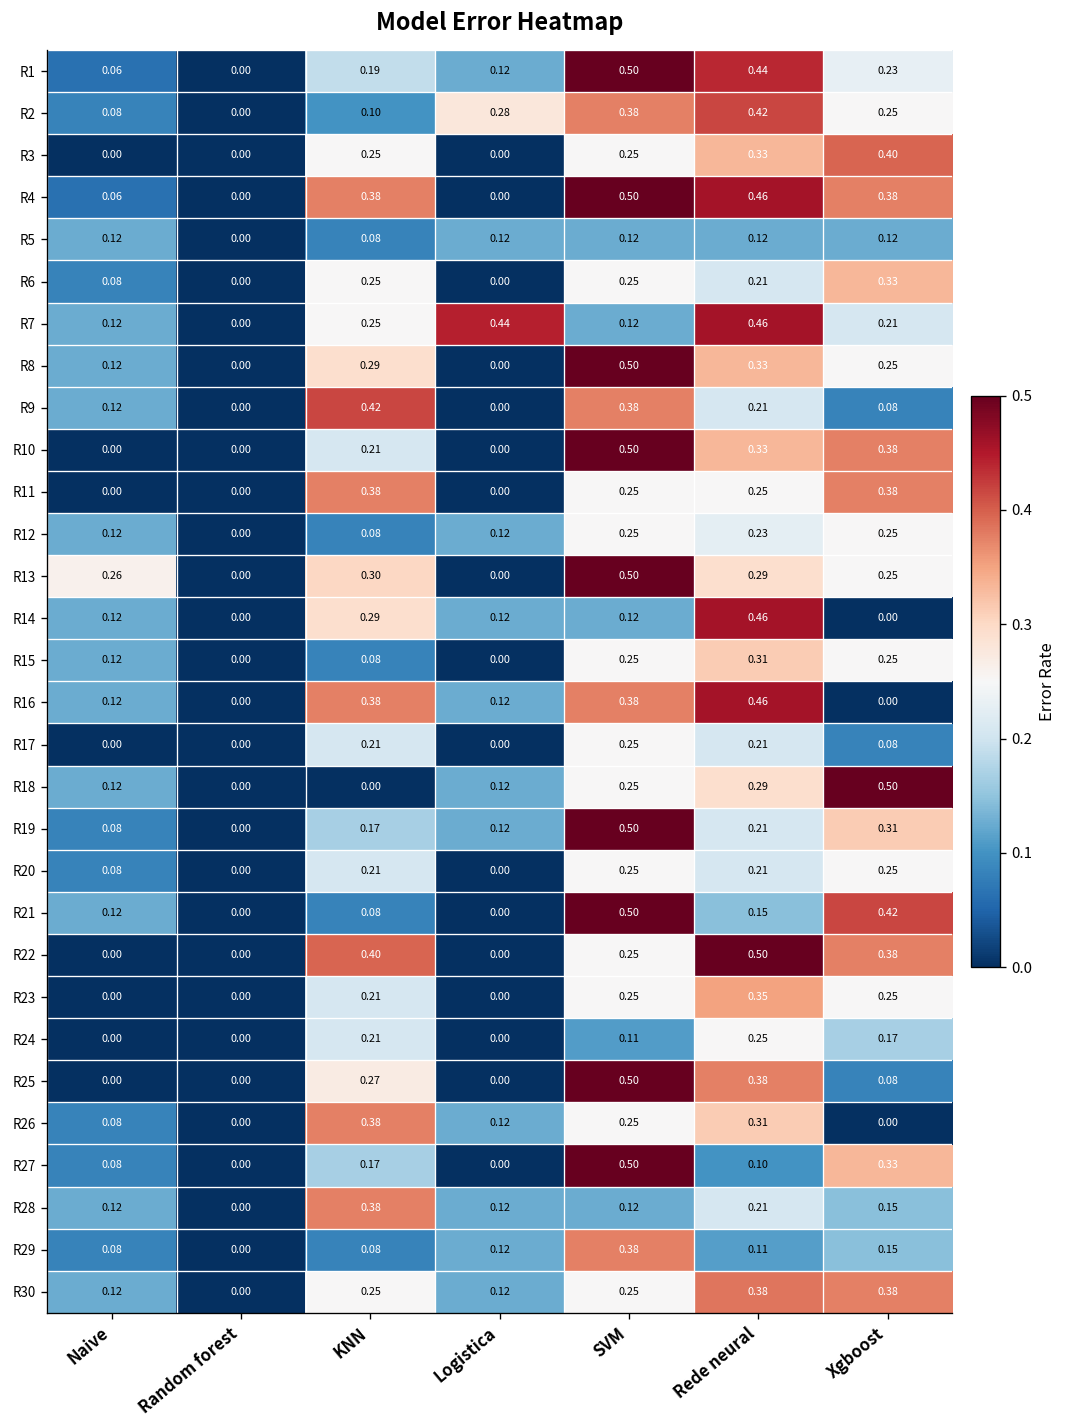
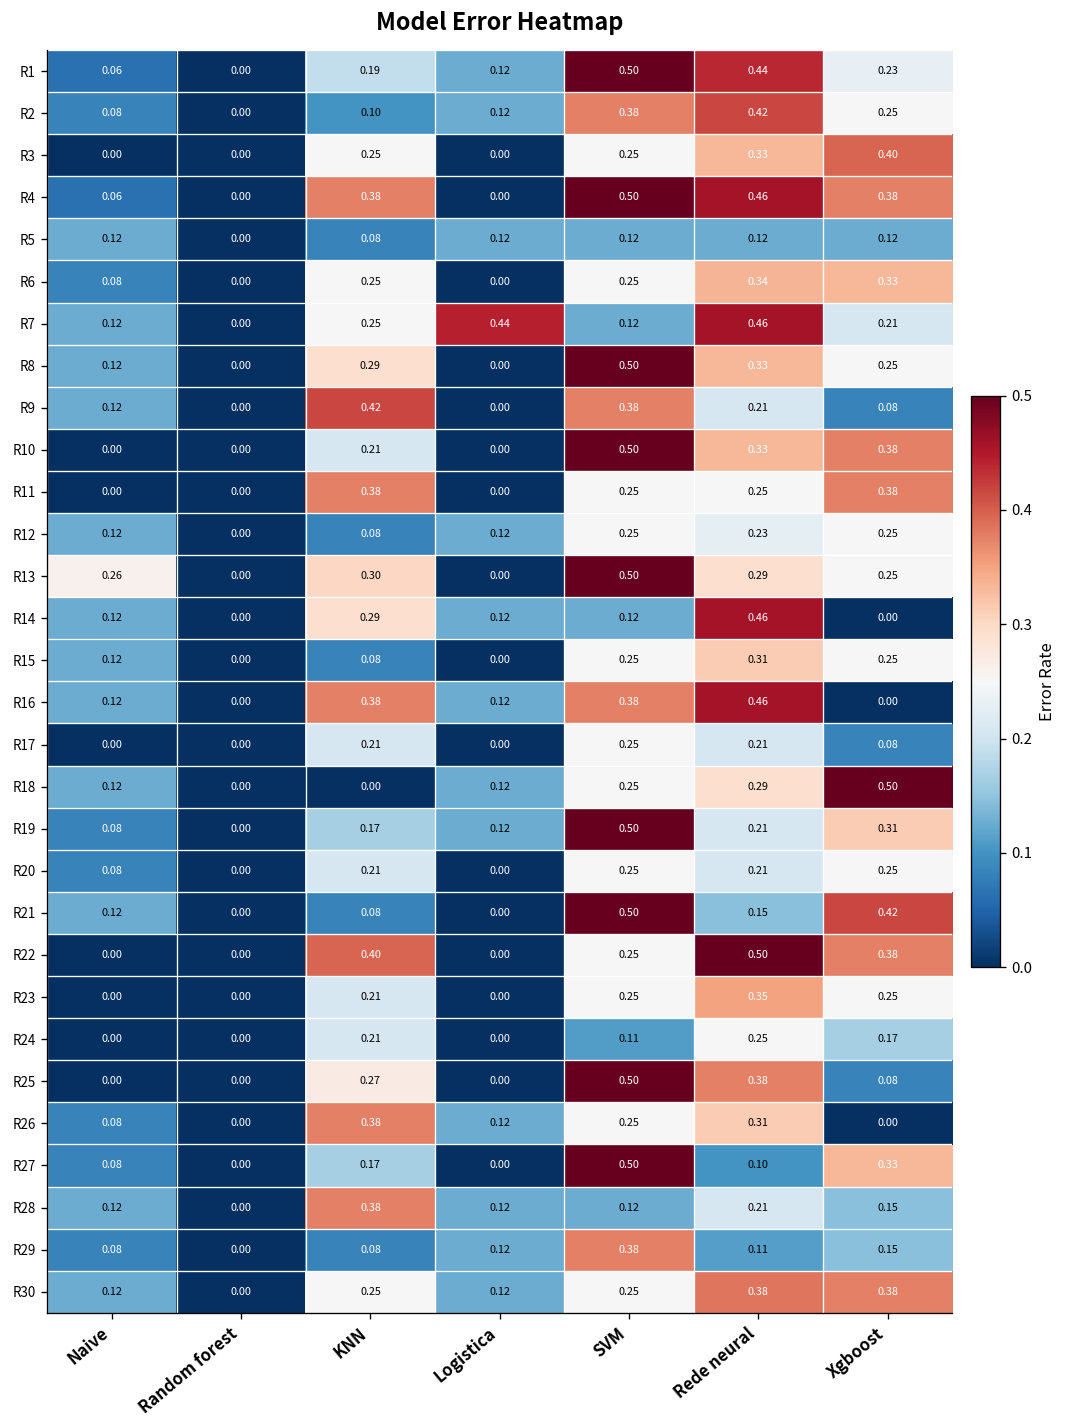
  {
    "R2": {
      "Naive": 0.08,
      "Random forest": 0.00,
      "KNN": 0.10,
-     "Logistica": 0.28,
+     "Logistica": 0.12,
      "SVM": 0.38,
      "Rede neural": 0.42,
      "Xgboost": 0.25
    },
    "R6": {
      "Naive": 0.08,
      "Random forest": 0.00,
      "KNN": 0.25,
      "Logistica": 0.00,
      "SVM": 0.25,
-     "Rede neural": 0.21,
+     "Rede neural": 0.34,
      "Xgboost": 0.33
    }
  }
